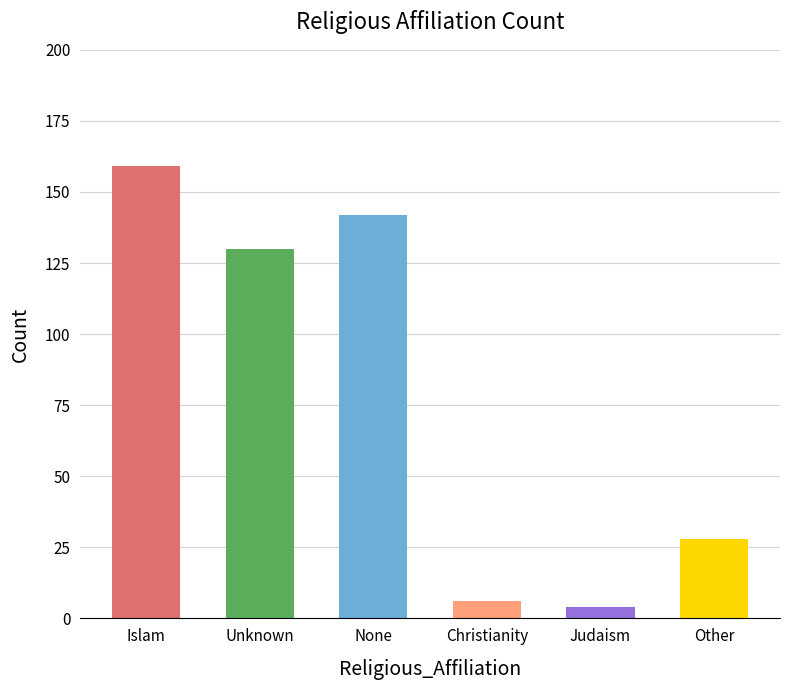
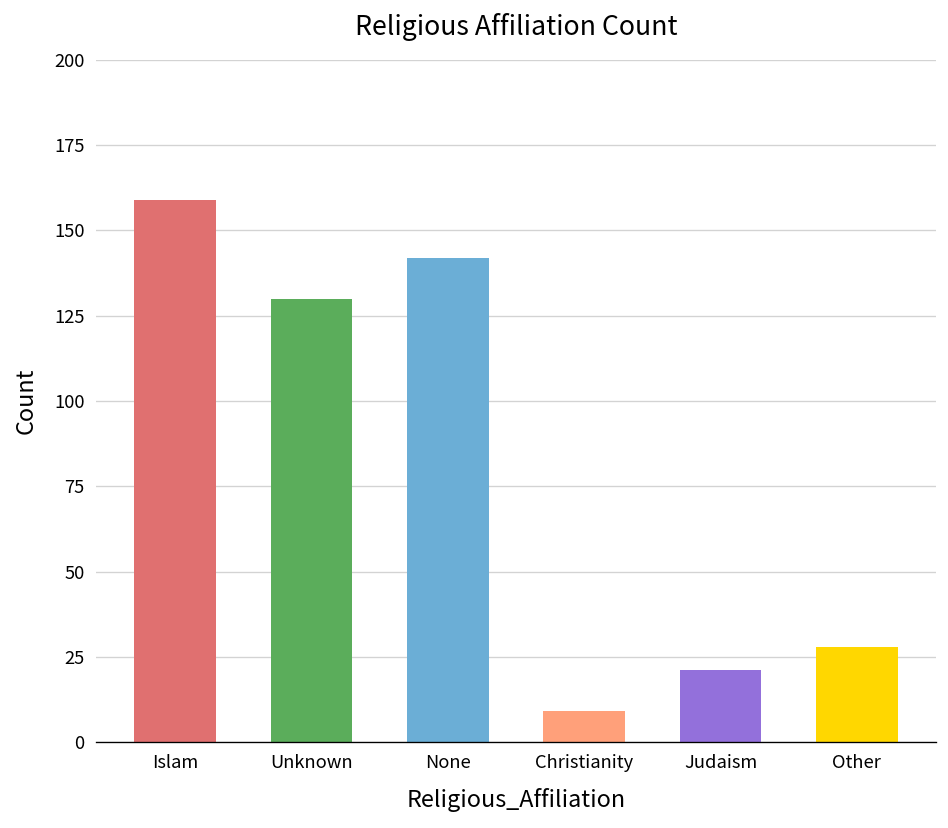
  {
    "Islam": 159,
    "Unknown": 130,
    "None": 142,
-   "Christianity": 6,
-   "Judaism": 4,
+   "Christianity": 9,
+   "Judaism": 21,
    "Other": 28
  }
